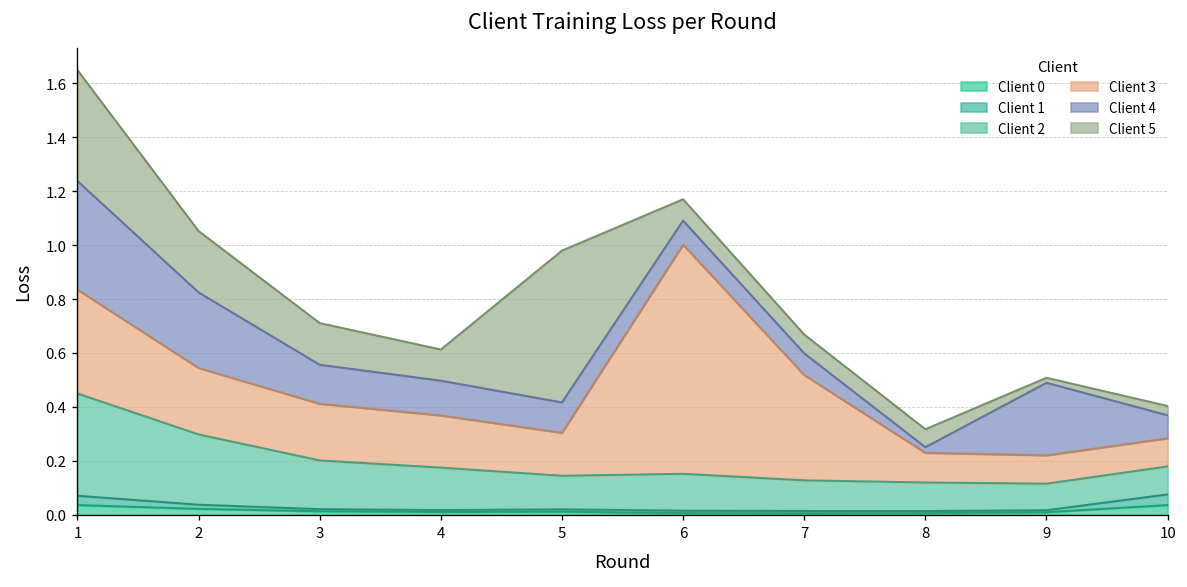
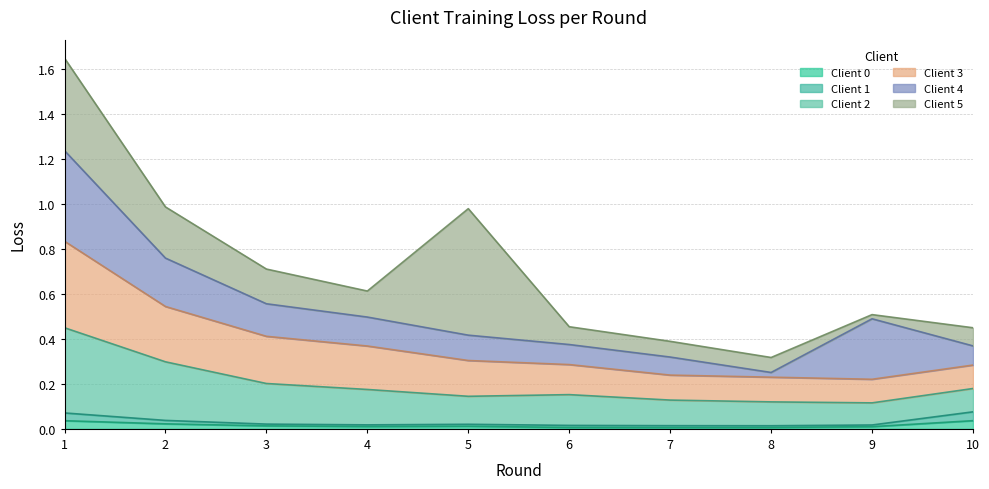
  {
    "Client 3": {
      "1": 0.38,
      "2": 0.25,
      "3": 0.21,
      "4": 0.19,
      "5": 0.16,
-     "6": 0.85,
-     "7": 0.39,
+     "6": 0.13,
+     "7": 0.11,
      "8": 0.11,
      "9": 0.10,
      "10": 0.10
    },
    "Client 4": {
      "1": 0.40,
-     "2": 0.28,
+     "2": 0.22,
      "3": 0.14,
      "4": 0.13,
      "5": 0.11,
      "6": 0.09,
      "7": 0.08,
      "8": 0.02,
      "9": 0.27,
      "10": 0.09
    },
    "Client 5": {
      "1": 0.41,
      "2": 0.23,
      "3": 0.15,
      "4": 0.12,
      "5": 0.56,
      "6": 0.08,
      "7": 0.07,
      "8": 0.07,
      "9": 0.02,
-     "10": 0.03
+     "10": 0.08
    }
  }
